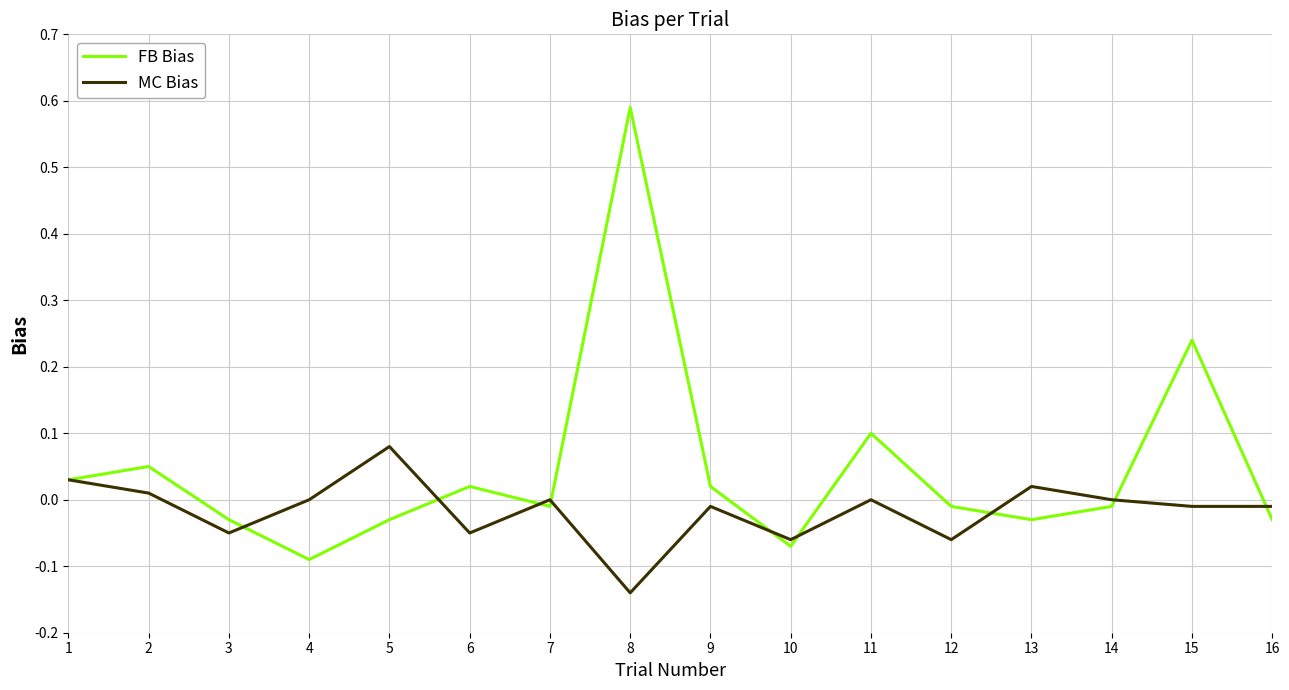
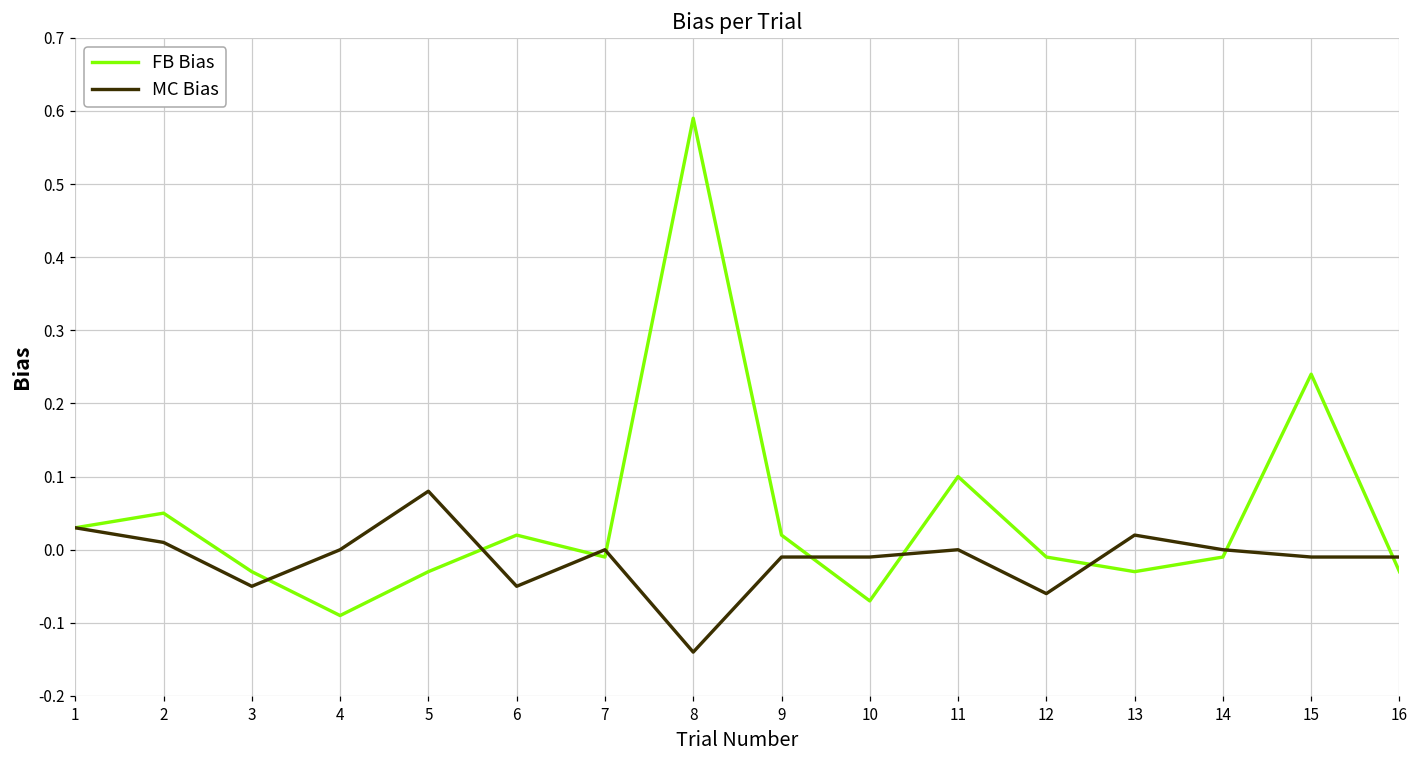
  {
    "FB Bias": {
      "2": 0.05,
      "3": -0.03,
      "4": -0.09,
      "5": -0.03,
      "6": 0.02,
      "7": -0.01,
      "8": 0.59,
      "9": 0.02,
      "10": -0.07,
      "11": 0.10,
      "12": -0.01,
      "13": -0.03,
      "14": -0.01,
      "15": 0.24,
      "16": -0.03
    },
    "MC Bias": {
      "2": 0.01,
      "3": -0.05,
      "4": 0.00,
      "5": 0.08,
      "6": -0.05,
      "7": 0.00,
      "8": -0.14,
      "9": -0.01,
-     "10": -0.06,
+     "10": -0.01,
      "11": 0.00,
      "12": -0.06,
      "13": 0.02,
      "14": 0.00,
      "15": -0.01,
      "16": -0.01
    }
  }
